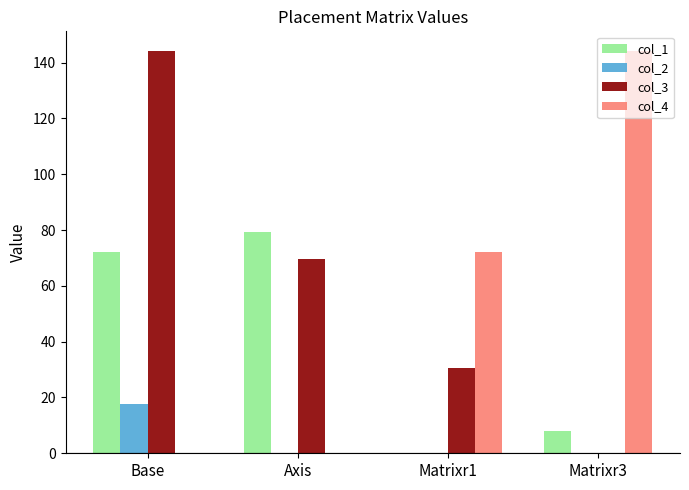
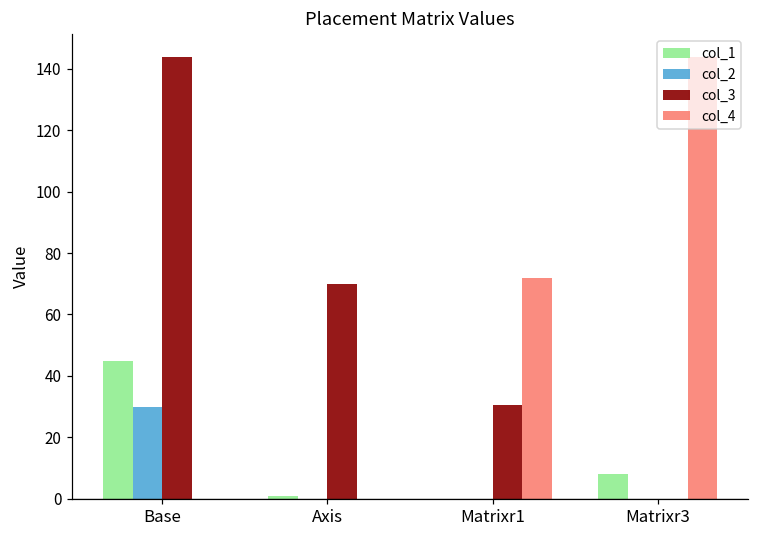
  {
    "col_1": {
-     "Base": 72,
-     "Axis": 79,
+     "Base": 45,
+     "Axis": 1,
      "Matrixr3": 8
    },
    "col_2": {
-     "Base": 18
+     "Base": 30
    },
    "col_3": {
      "Base": 144,
      "Axis": 70,
      "Matrixr1": 31
    },
    "col_4": {
      "Base": 0,
      "Axis": 0,
      "Matrixr1": 72
    }
  }
